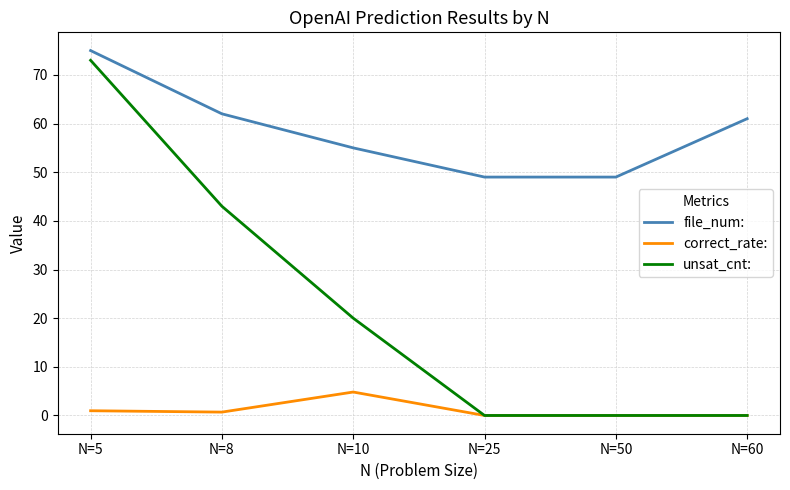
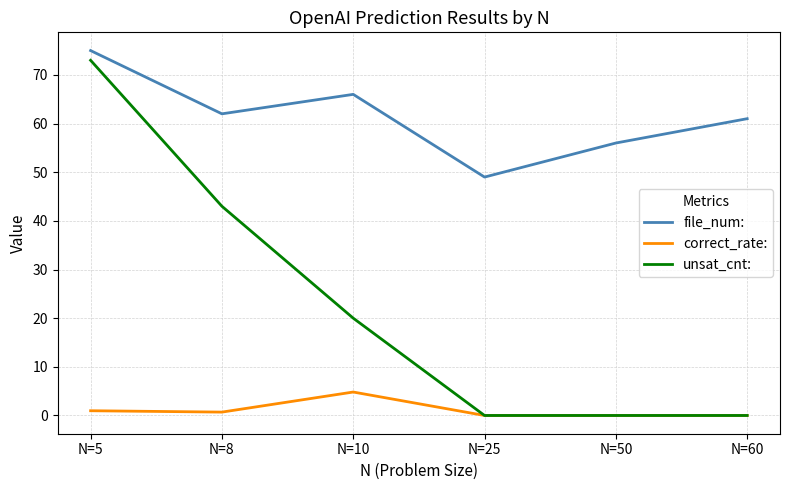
  {
    "file_num:": {
      "N=5": 75,
      "N=8": 62,
-     "N=10": 55,
+     "N=10": 66,
      "N=25": 49,
-     "N=50": 49,
+     "N=50": 56,
      "N=60": 61
    },
    "correct_rate:": {
      "N=5": 1,
      "N=8": 1,
      "N=10": 5
    },
    "unsat_cnt:": {
      "N=5": 73,
      "N=8": 43,
      "N=10": 20
    }
  }
